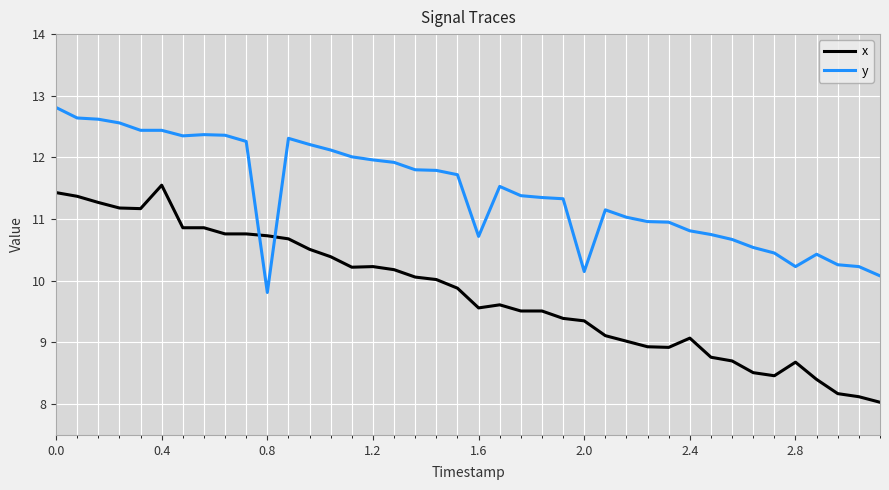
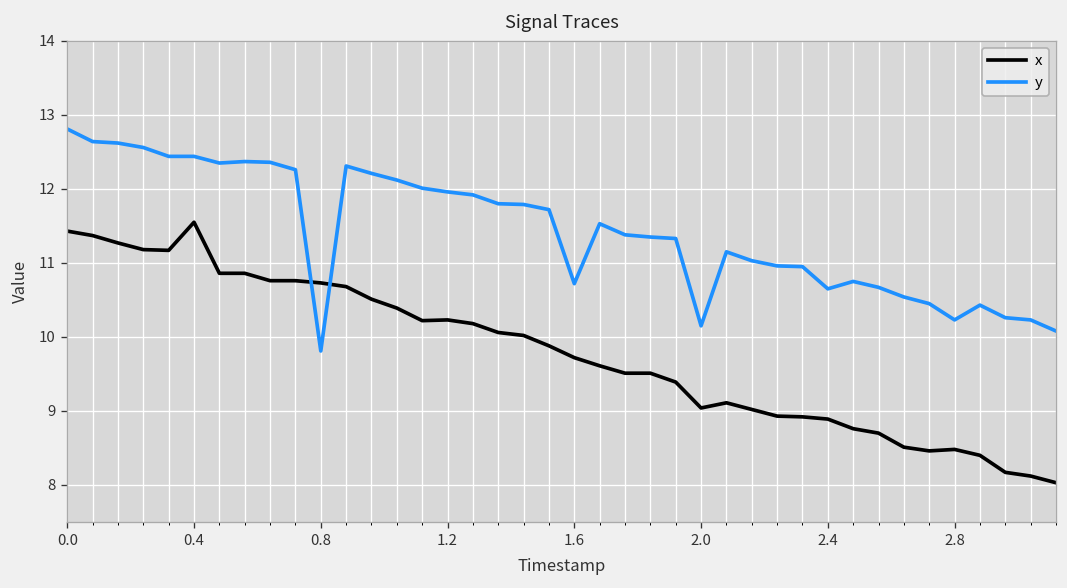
  {
    "x": {
      "0.0": 11.4,
      "0.4": 11.6,
      "0.8": 10.7,
      "1.2": 10.2,
-     "1.6": 9.6,
-     "2.0": 9.4,
-     "2.4": 9.1,
-     "2.8": 8.7
+     "1.6": 9.7,
+     "2.0": 9.0,
+     "2.4": 8.9,
+     "2.8": 8.5
    },
    "y": {
      "0.0": 12.8,
      "0.4": 12.4,
      "0.8": 9.8,
      "1.2": 12.0,
      "1.6": 10.7,
      "2.0": 10.2,
-     "2.4": 10.8,
+     "2.4": 10.7,
      "2.8": 10.2
    }
  }
